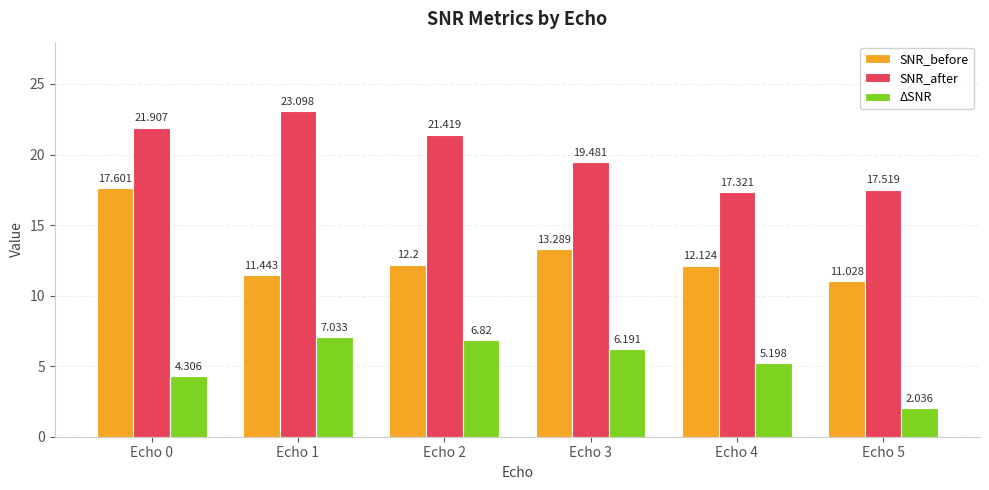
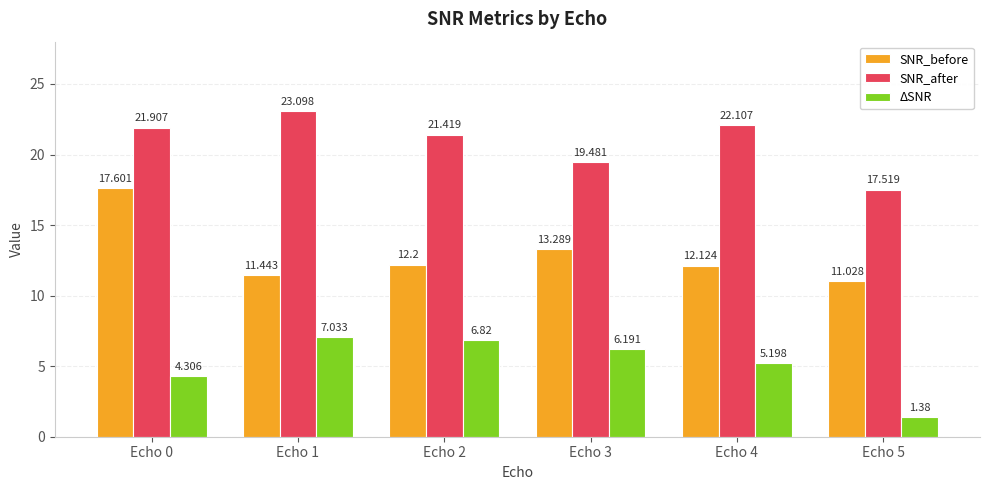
  {
    "SNR_before": {
      "Echo 0": 17.601,
      "Echo 1": 11.443,
      "Echo 2": 12.2,
      "Echo 3": 13.289,
      "Echo 4": 12.124,
      "Echo 5": 11.028
    },
    "SNR_after": {
      "Echo 0": 21.907,
      "Echo 1": 23.098,
      "Echo 2": 21.419,
      "Echo 3": 19.481,
-     "Echo 4": 17.321,
+     "Echo 4": 22.107,
      "Echo 5": 17.519
    },
    "ΔSNR": {
      "Echo 0": 4.306,
      "Echo 1": 7.033,
      "Echo 2": 6.82,
      "Echo 3": 6.191,
      "Echo 4": 5.198,
-     "Echo 5": 2.036
+     "Echo 5": 1.38
    }
  }
